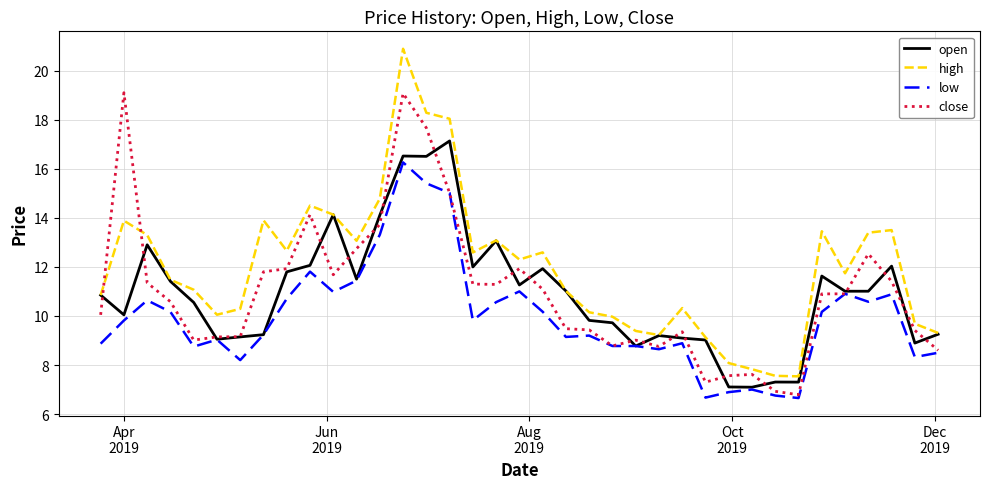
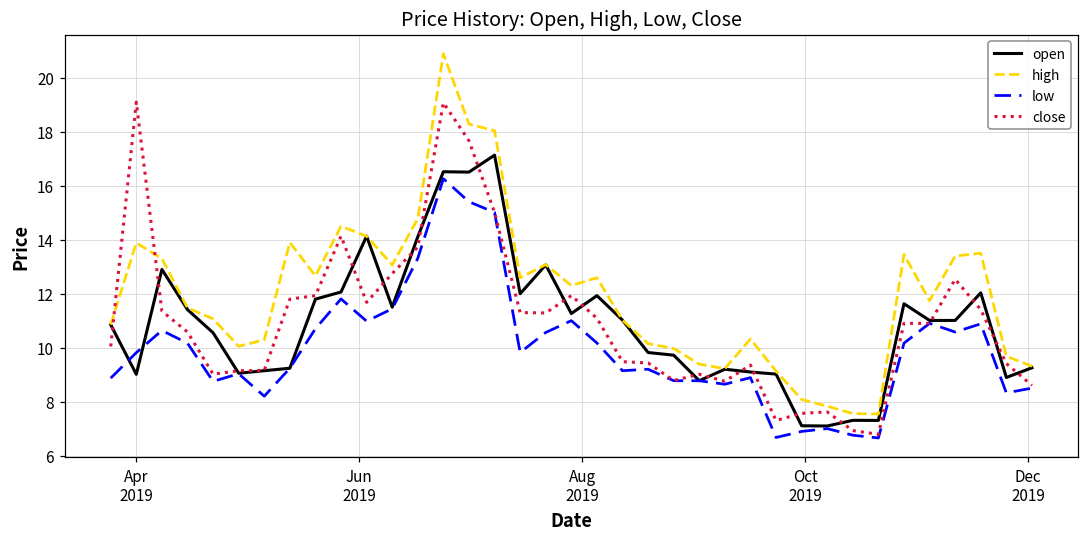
  {
    "open": {
-     "Apr 2019": 10.0
+     "Apr 2019": 9.0
    },
    "high": {
      "Apr 2019": 13.9
    },
    "low": {
      "Apr 2019": 9.8
    },
    "close": {
      "Apr 2019": 19.1
    }
  }
